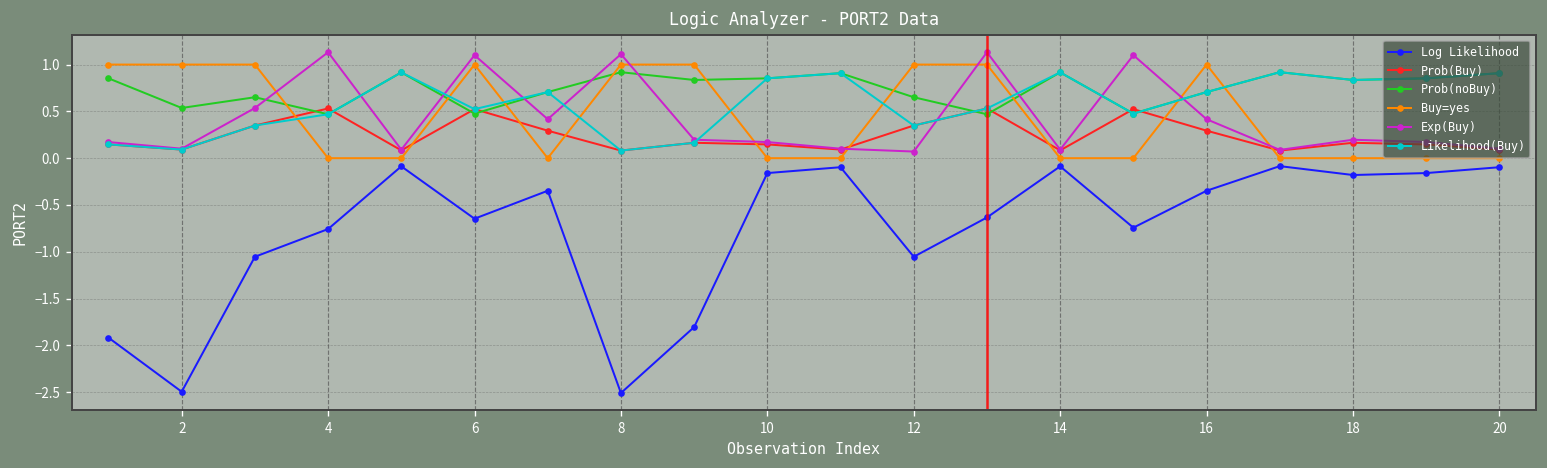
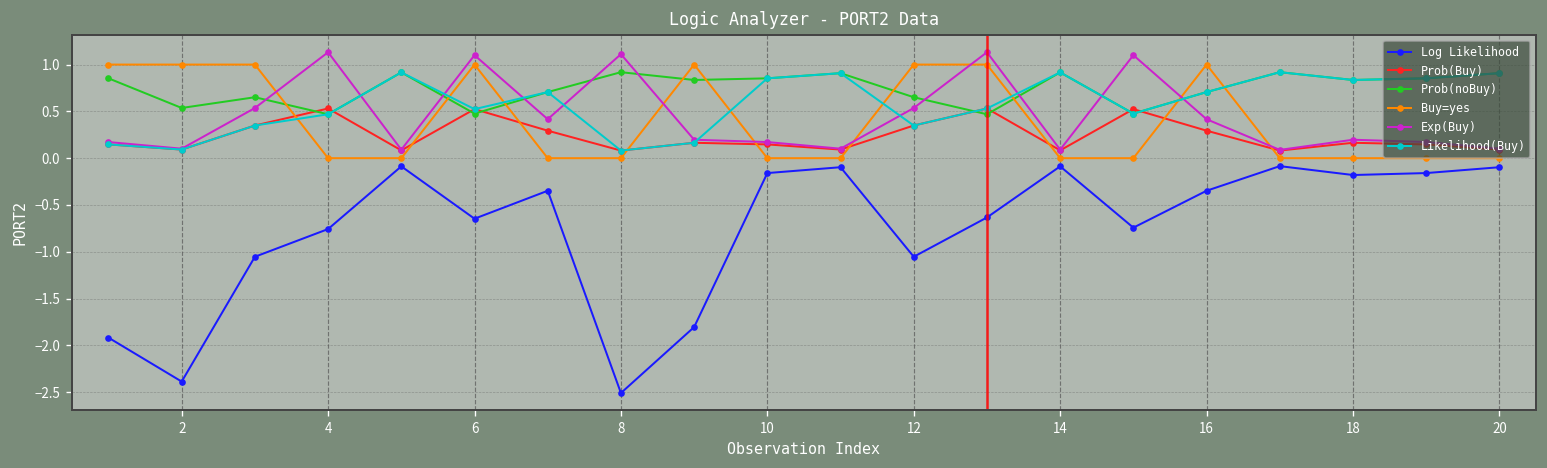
  {
    "Log Likelihood": {
-     "2": -2.5,
+     "2": -2.4,
      "4": -0.8,
      "6": -0.6,
      "8": -2.5,
      "10": -0.2,
      "12": -1.1,
      "14": -0.1,
      "16": -0.3,
      "18": -0.2,
      "20": -0.1
    },
    "Prob(Buy)": {
      "4": 0.5,
      "16": 0.3,
      "18": 0.2
    },
    "Prob(noBuy)": {
      "2": 0.5,
      "6": 0.5,
      "8": 0.9,
      "12": 0.7
    },
    "Buy=yes": {
      "2": 1,
      "4": 0,
      "6": 1,
-     "8": 1,
+     "8": 0,
      "10": 0,
      "12": 1,
      "14": 0,
      "16": 1,
      "18": 0,
      "20": 0
    },
    "Exp(Buy)": {
      "4": 1.1,
      "6": 1.1,
      "8": 1.1,
-     "12": 0.1,
+     "12": 0.5,
      "16": 0.4,
      "18": 0.2
    }
  }
